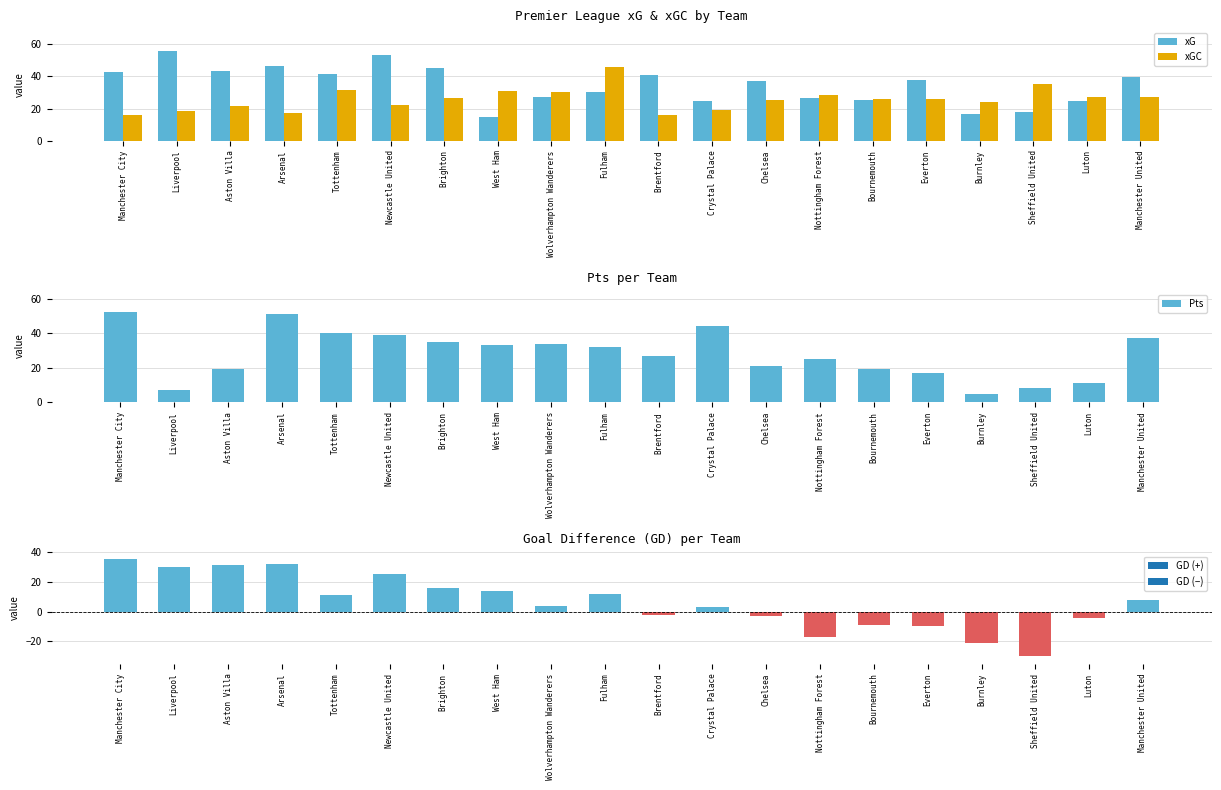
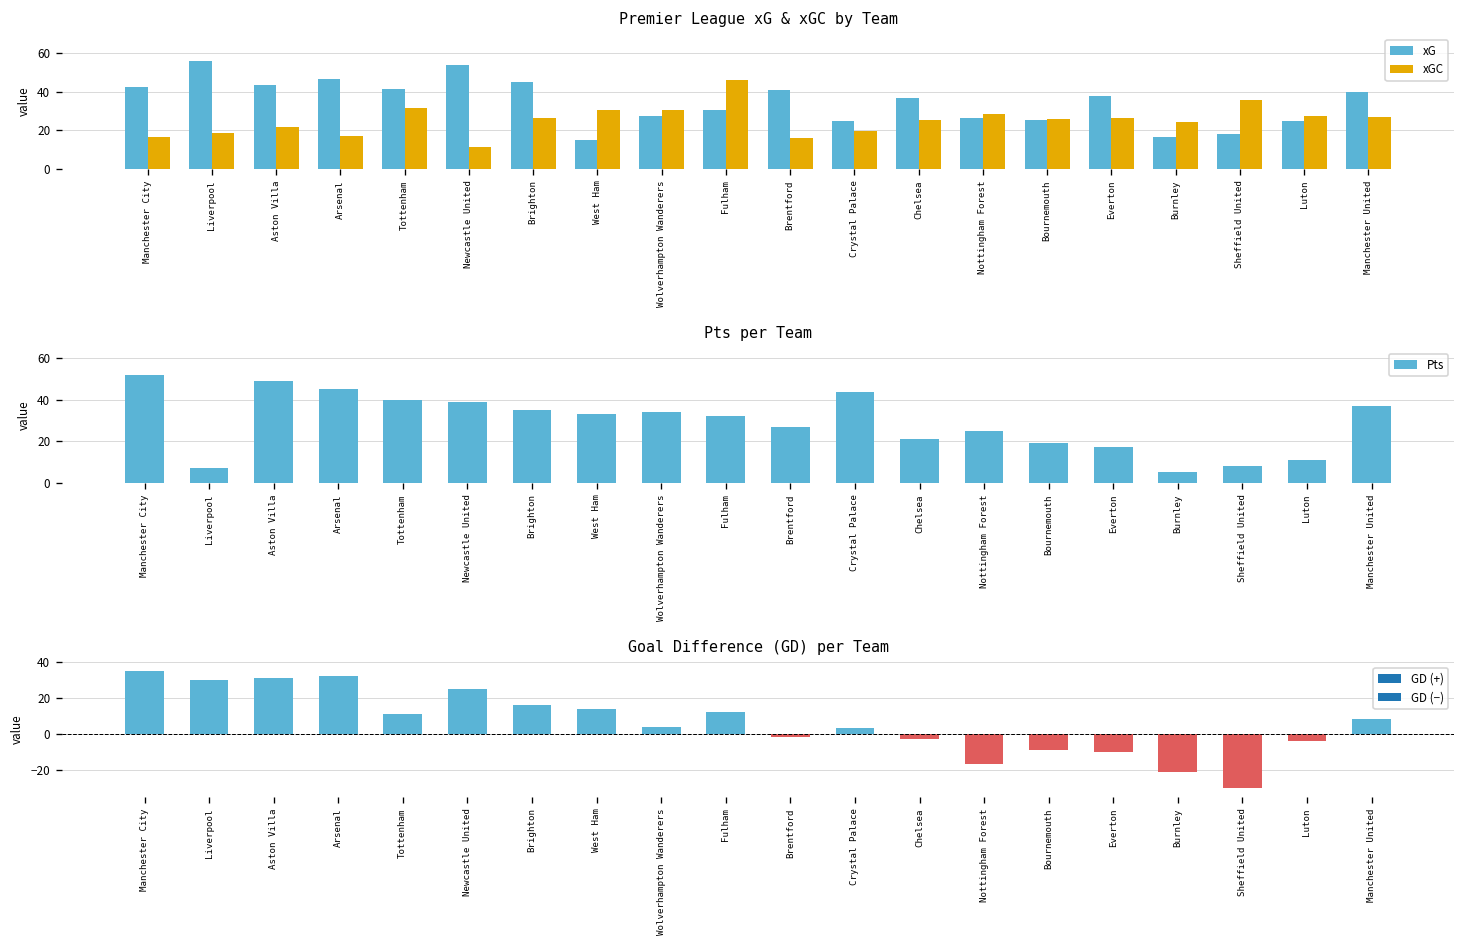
  {
    "Premier League xG & xGC by Team": {
      "xG": {
        "Manchester City": 43,
        "Liverpool": 56,
        "Aston Villa": 44,
        "Arsenal": 47,
        "Tottenham": 41,
        "Newcastle United": 54,
        "Brighton": 45,
        "West Ham": 15,
        "Wolverhampton Wanderers": 27,
        "Fulham": 30,
        "Brentford": 41,
        "Crystal Palace": 25,
        "Chelsea": 37,
        "Nottingham Forest": 26,
        "Bournemouth": 26,
        "Everton": 38,
        "Burnley": 16,
        "Sheffield United": 18,
        "Luton": 25,
        "Manchester United": 40
      },
      "xGC": {
        "Manchester City": 16,
        "Liverpool": 18,
        "Aston Villa": 22,
        "Arsenal": 17,
        "Tottenham": 31,
-       "Newcastle United": 22,
+       "Newcastle United": 11,
        "Brighton": 27,
        "West Ham": 31,
        "Wolverhampton Wanderers": 31,
        "Fulham": 46,
        "Brentford": 16,
        "Crystal Palace": 19,
        "Chelsea": 25,
        "Nottingham Forest": 28,
        "Bournemouth": 26,
        "Everton": 26,
        "Burnley": 24,
        "Sheffield United": 35,
        "Luton": 27,
        "Manchester United": 27
      }
    },
    "Pts per Team": {
      "Manchester City": 52,
      "Liverpool": 7,
-     "Aston Villa": 19,
-     "Arsenal": 51,
+     "Aston Villa": 49,
+     "Arsenal": 45,
      "Tottenham": 40,
      "Newcastle United": 39,
      "Brighton": 35,
      "West Ham": 33,
      "Wolverhampton Wanderers": 34,
      "Fulham": 32,
      "Brentford": 27,
      "Crystal Palace": 44,
      "Chelsea": 21,
      "Nottingham Forest": 25,
      "Bournemouth": 19,
      "Everton": 17,
      "Burnley": 5,
      "Sheffield United": 8,
      "Luton": 11,
      "Manchester United": 37
    },
    "Goal Difference (GD) per Team": {
      "Manchester City": 35,
      "Liverpool": 30,
      "Aston Villa": 31,
      "Arsenal": 32,
      "Tottenham": 11,
      "Newcastle United": 25,
      "Brighton": 16,
      "West Ham": 14,
      "Wolverhampton Wanderers": 4,
      "Fulham": 12,
      "Brentford": -2,
      "Crystal Palace": 3,
      "Chelsea": -3,
      "Nottingham Forest": -17,
      "Bournemouth": -9,
      "Everton": -10,
      "Burnley": -21,
      "Sheffield United": -30,
      "Luton": -4,
      "Manchester United": 8
    }
  }
